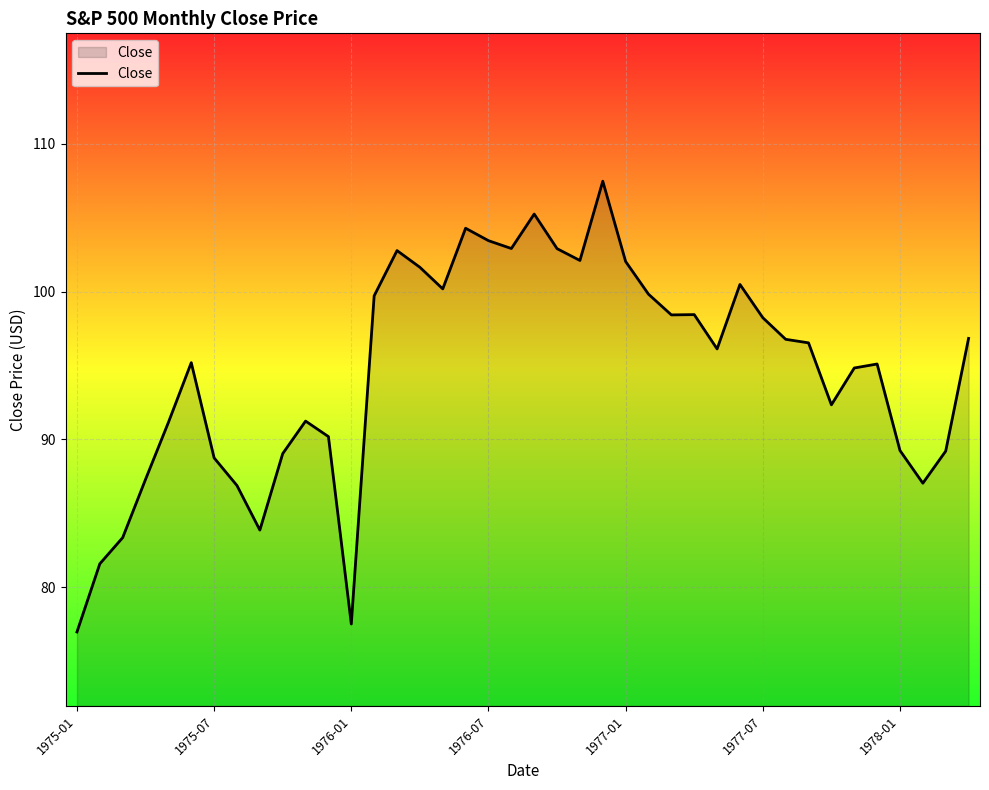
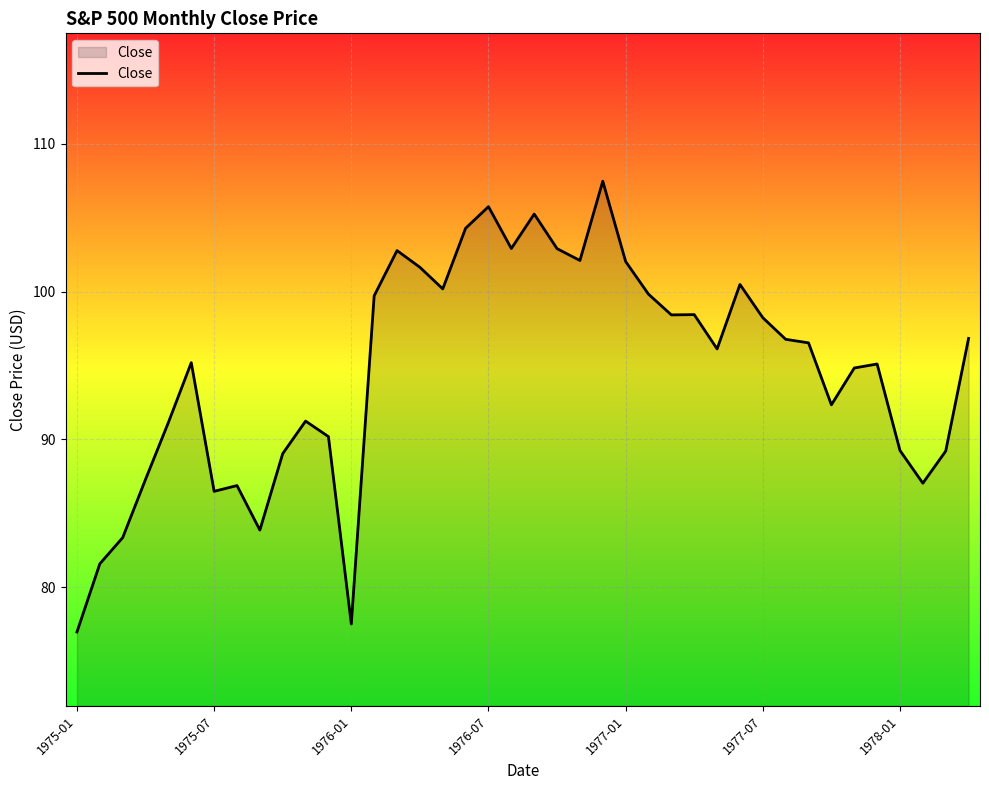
  {
    "1975-01": 77.0,
-   "1975-07": 88.8,
+   "1975-07": 86.5,
    "1976-01": 77.5,
-   "1976-07": 103.4,
+   "1976-07": 105.7,
    "1977-01": 102.0,
    "1977-07": 98.2,
    "1978-01": 89.3
  }
